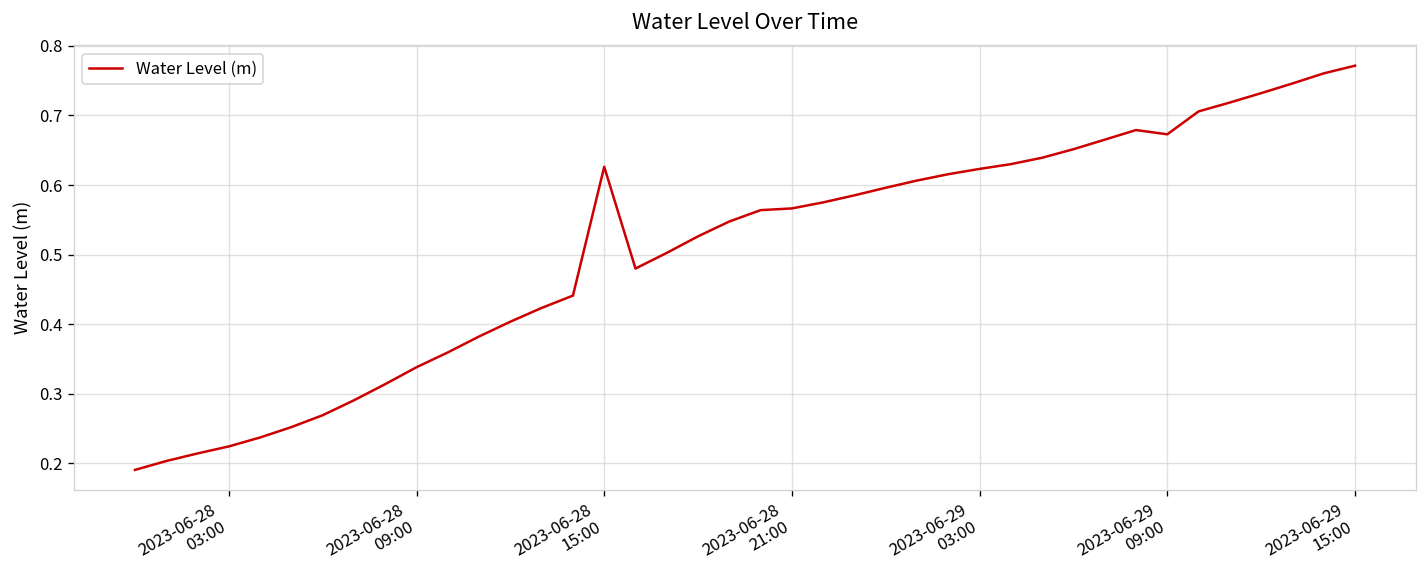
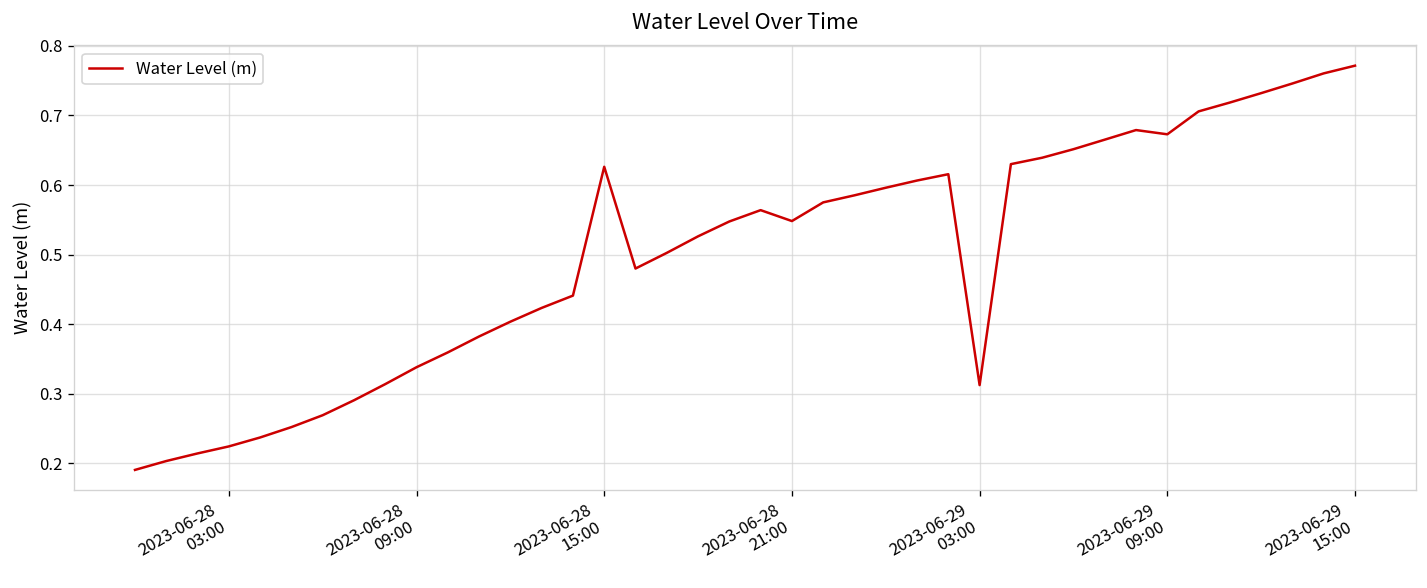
  {
    "2023-06-28 03:00": 0.22,
    "2023-06-28 09:00": 0.34,
    "2023-06-28 15:00": 0.63,
-   "2023-06-28 21:00": 0.57,
-   "2023-06-29 03:00": 0.62,
+   "2023-06-28 21:00": 0.55,
+   "2023-06-29 03:00": 0.31,
    "2023-06-29 09:00": 0.67,
    "2023-06-29 15:00": 0.77
  }
